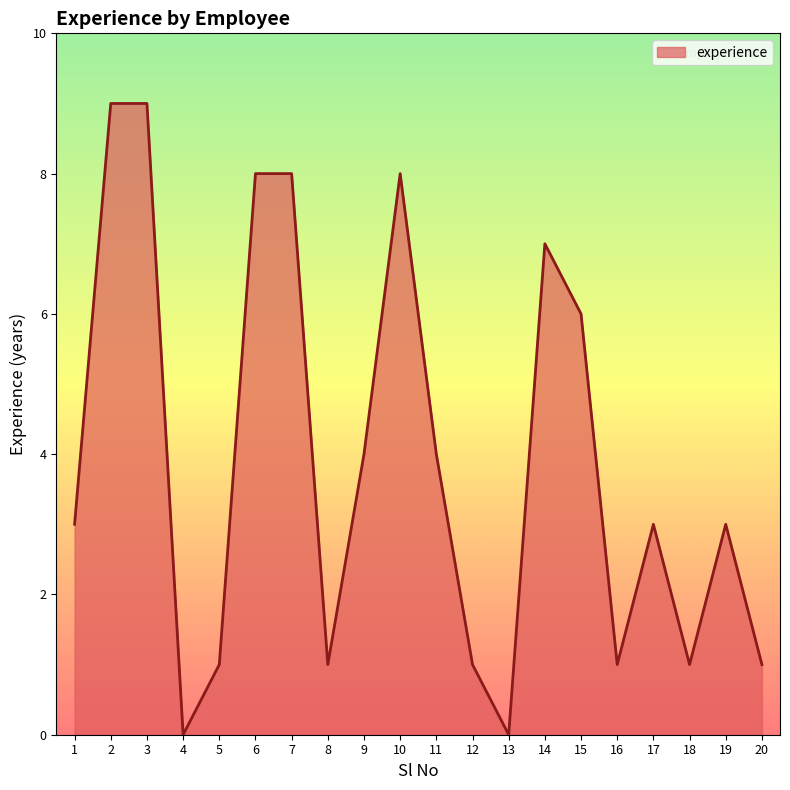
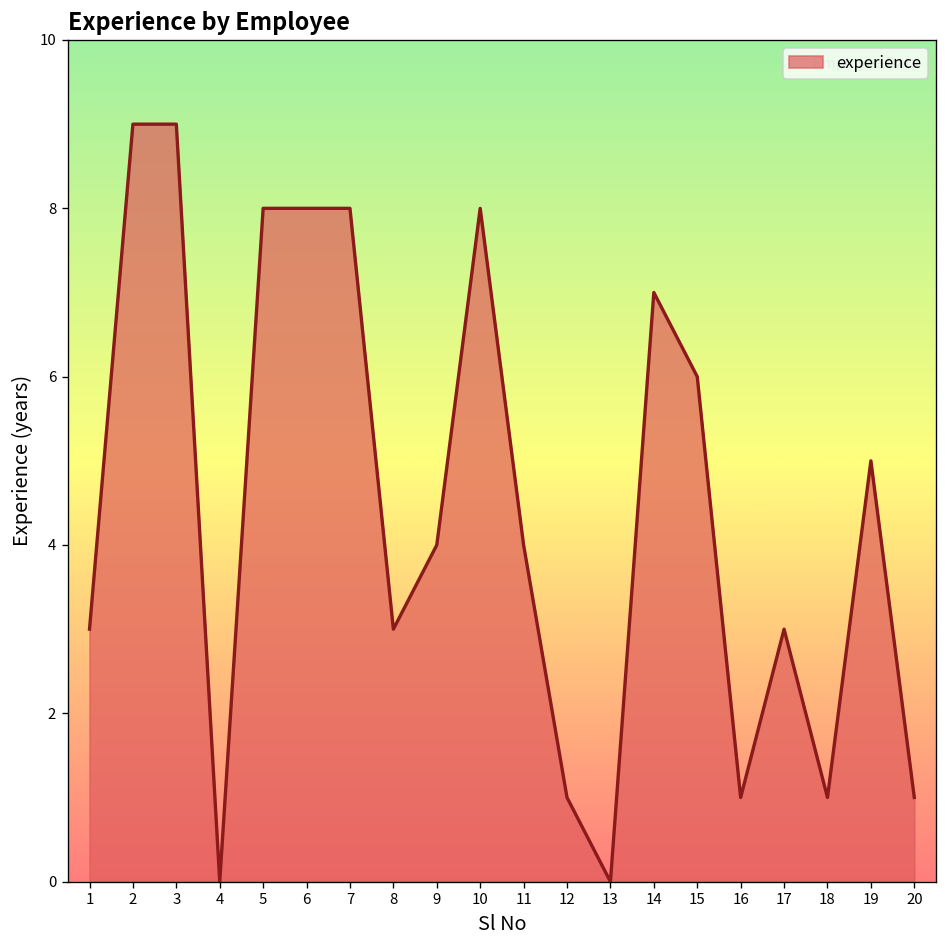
  {
    "1": 3,
    "2": 9,
    "3": 9,
    "4": 0,
-   "5": 1,
+   "5": 8,
    "6": 8,
    "7": 8,
-   "8": 1,
+   "8": 3,
    "9": 4,
    "10": 8,
    "11": 4,
    "12": 1,
    "13": 0,
    "14": 7,
    "15": 6,
    "16": 1,
    "17": 3,
    "18": 1,
-   "19": 3,
+   "19": 5,
    "20": 1
  }
